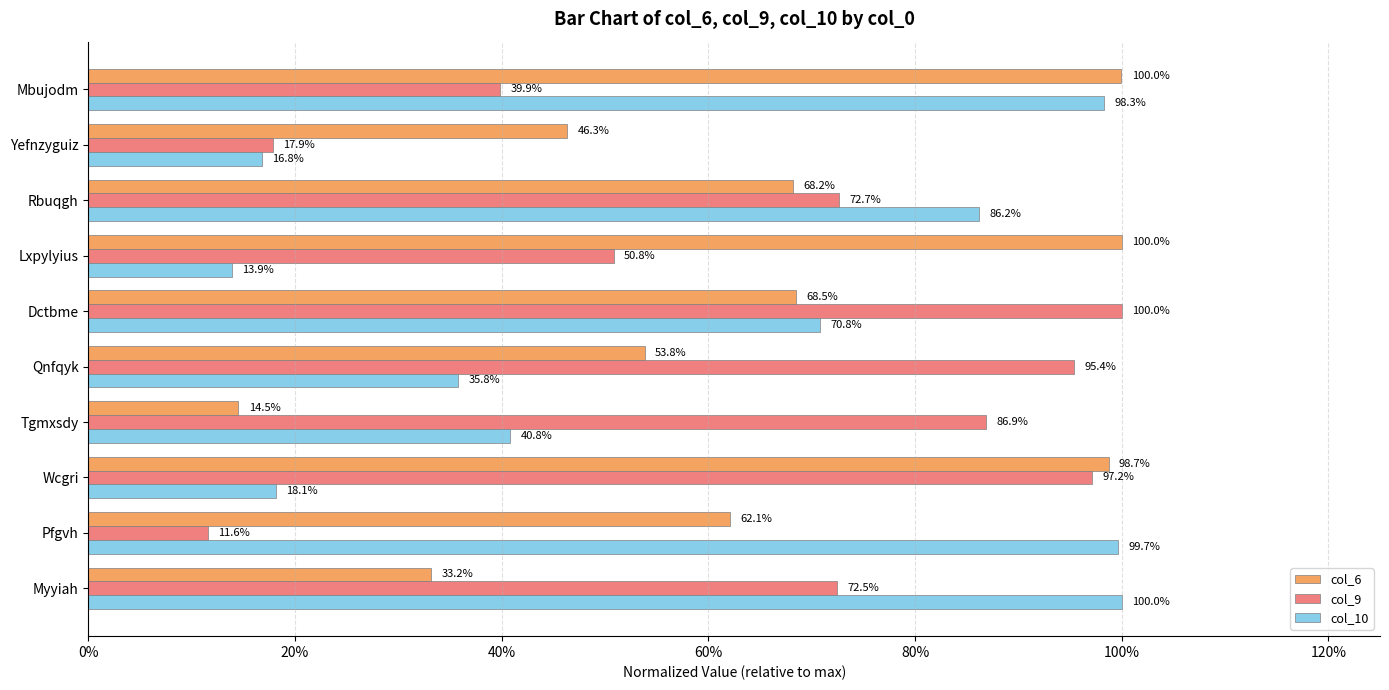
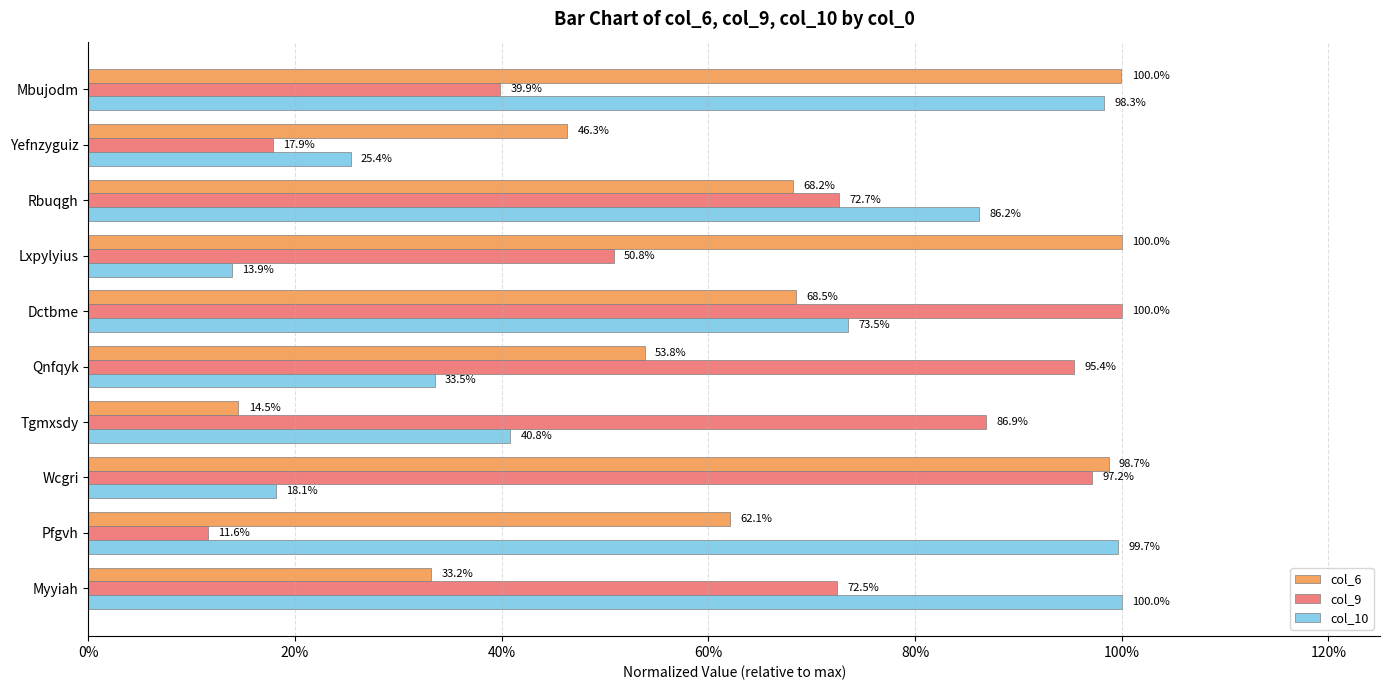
  {
    "col_10": {
      "Mbujodm": "98.3%",
-     "Yefnzyguiz": "16.8%",
+     "Yefnzyguiz": "25.4%",
      "Rbuqgh": "86.2%",
      "Lxpylyius": "13.9%",
-     "Dctbme": "70.8%",
-     "Qnfqyk": "35.8%",
+     "Dctbme": "73.5%",
+     "Qnfqyk": "33.5%",
      "Tgmxsdy": "40.8%",
      "Wcgri": "18.1%",
      "Pfgvh": "99.7%",
      "Myyiah": "100.0%"
    }
  }
